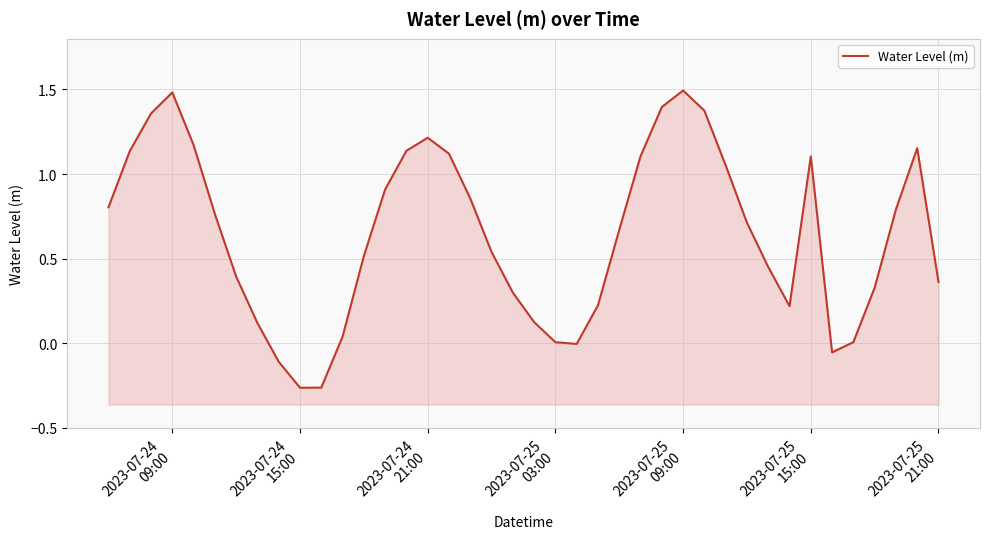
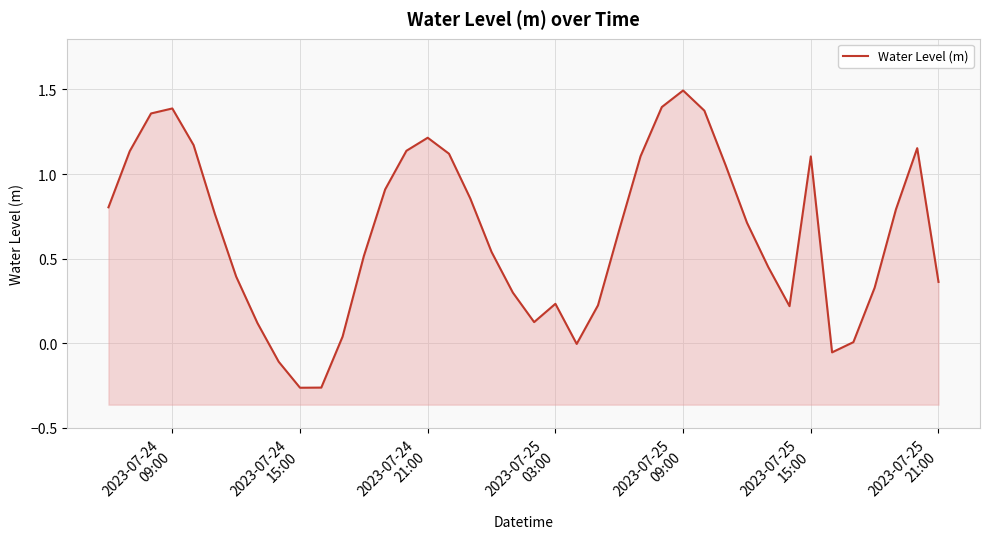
  {
-   "2023-07-24 09:00": 1.48,
+   "2023-07-24 09:00": 1.39,
    "2023-07-24 15:00": -0.26,
    "2023-07-24 21:00": 1.21,
-   "2023-07-25 03:00": 0.01,
+   "2023-07-25 03:00": 0.23,
    "2023-07-25 09:00": 1.49,
    "2023-07-25 15:00": 1.10,
    "2023-07-25 21:00": 0.36
  }
